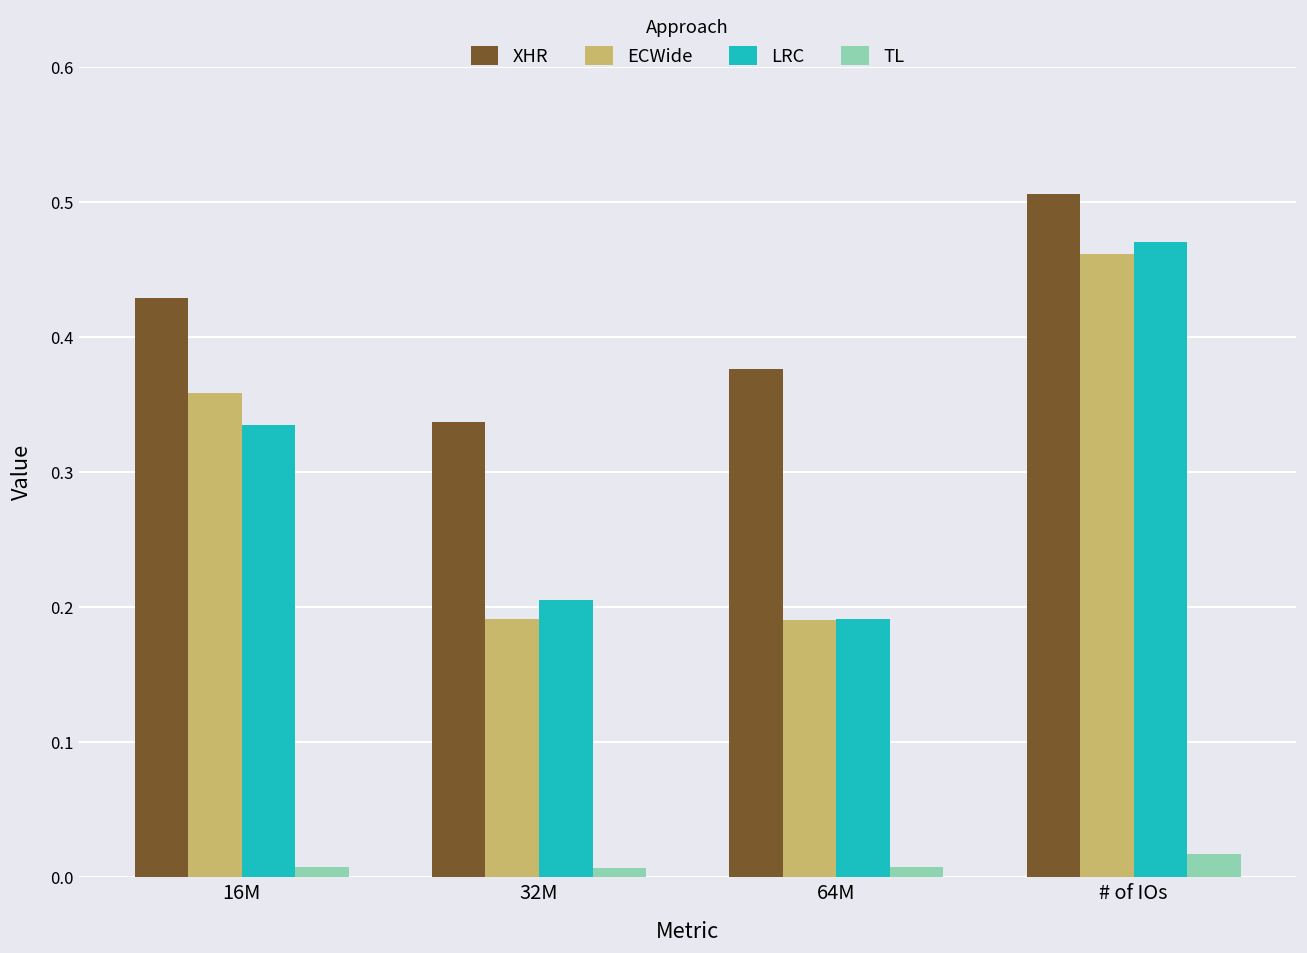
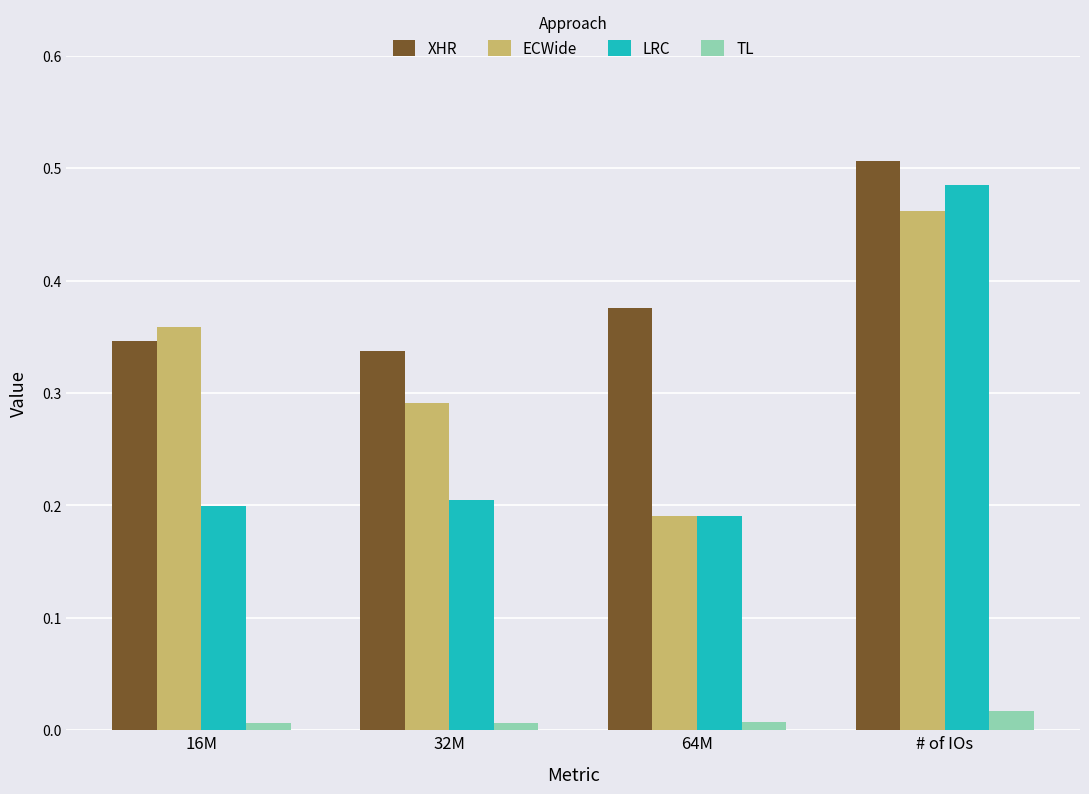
  {
    "XHR": {
-     "16M": 0.429,
+     "16M": 0.346,
      "32M": 0.337,
      "64M": 0.376,
      "# of IOs": 0.506
    },
    "ECWide": {
      "16M": 0.358,
-     "32M": 0.191,
+     "32M": 0.291,
      "64M": 0.190,
      "# of IOs": 0.462
    },
    "LRC": {
-     "16M": 0.335,
+     "16M": 0.199,
      "32M": 0.205,
      "64M": 0.191,
-     "# of IOs": 0.470
+     "# of IOs": 0.485
    },
    "TL": {
      "16M": 0.007,
      "32M": 0.007,
      "64M": 0.007,
      "# of IOs": 0.017
    }
  }
